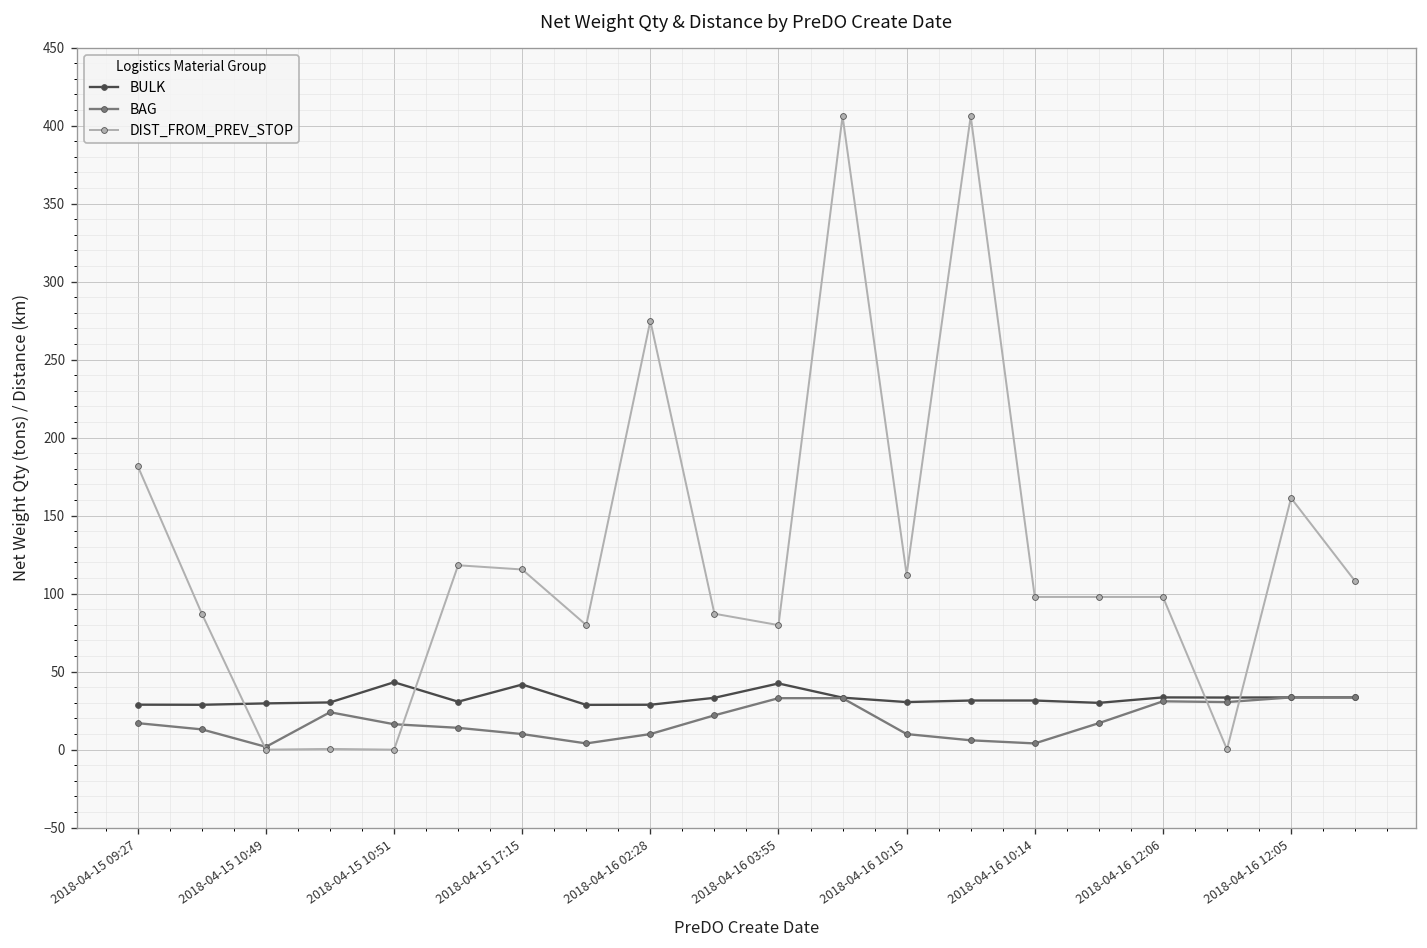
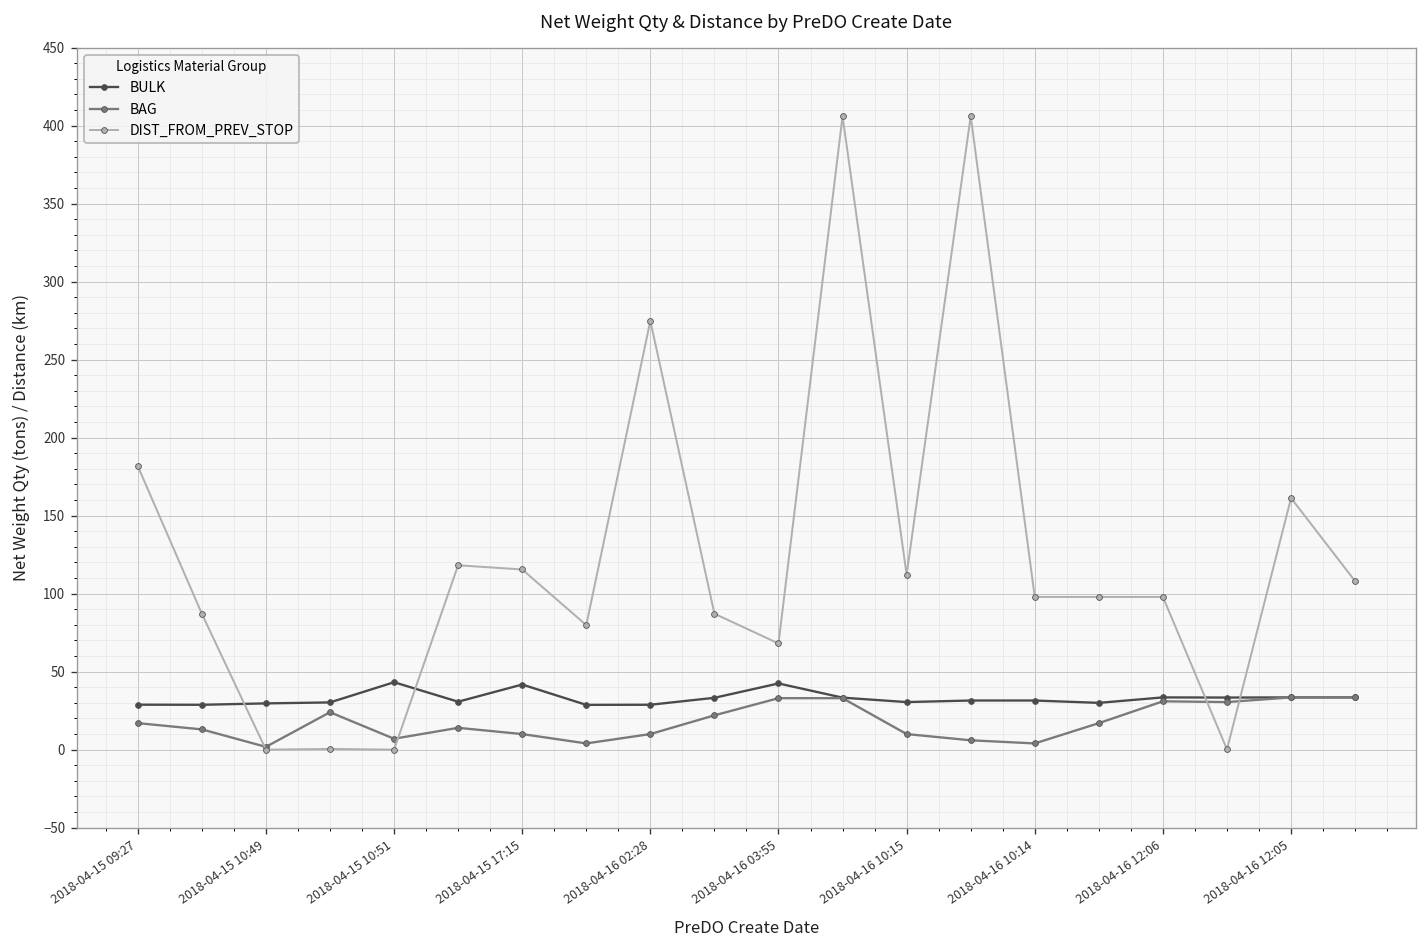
  {
    "BULK": {
      "2018-04-15 09:27": 29,
      "2018-04-15 10:51": 43,
      "2018-04-15 17:15": 42,
      "2018-04-16 02:28": 29,
      "2018-04-16 03:55": 42,
      "2018-04-16 10:15": 31
    },
    "BAG": {
      "2018-04-15 09:27": 17,
-     "2018-04-15 10:51": 16,
+     "2018-04-15 10:51": 7,
      "2018-04-15 17:15": 10,
      "2018-04-16 02:28": 10,
      "2018-04-16 03:55": 33,
      "2018-04-16 10:15": 10
    },
    "DIST_FROM_PREV_STOP": {
      "2018-04-15 09:27": 182,
      "2018-04-15 10:51": 0,
      "2018-04-15 17:15": 115,
      "2018-04-16 02:28": 275,
-     "2018-04-16 03:55": 80,
+     "2018-04-16 03:55": 68,
      "2018-04-16 10:15": 112
    }
  }
